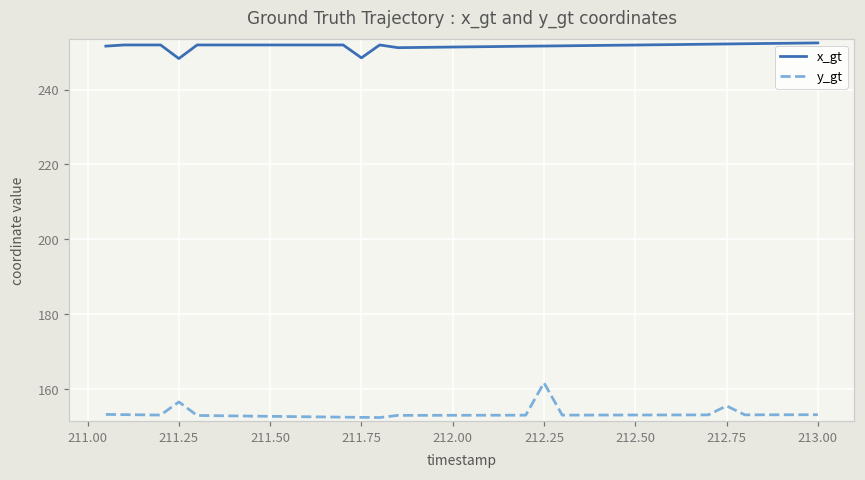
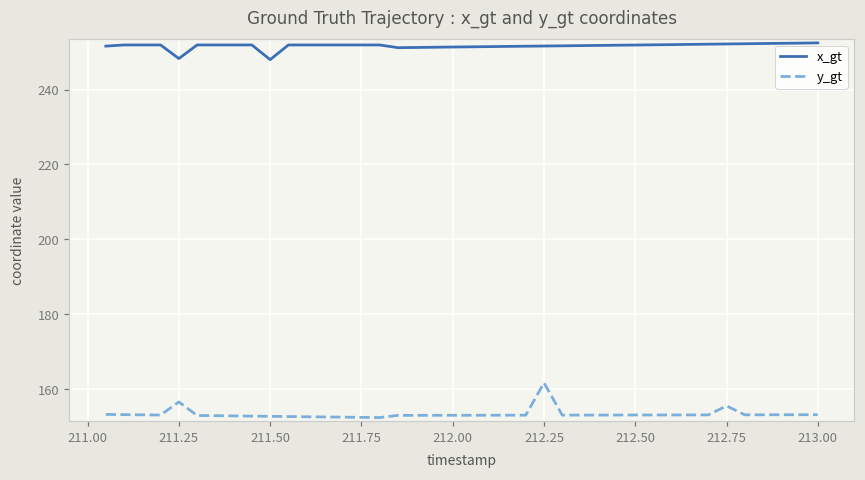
  {
    "x_gt": {
      "211.25": 248,
-     "211.50": 252,
-     "211.75": 248,
+     "211.50": 248,
+     "211.75": 252,
      "212.00": 251,
      "212.25": 252,
      "212.50": 252,
      "212.75": 252,
      "213.00": 252
    },
    "y_gt": {
      "211.25": 157,
      "211.50": 153,
      "211.75": 153,
      "212.00": 153,
      "212.25": 162,
      "212.50": 153,
      "212.75": 156,
      "213.00": 153
    }
  }
